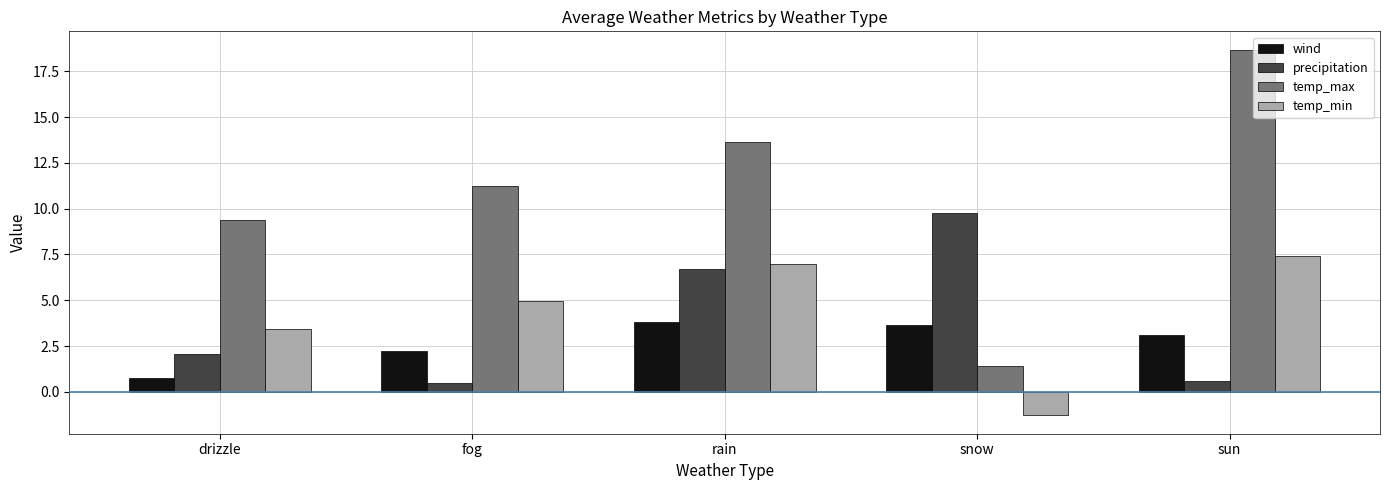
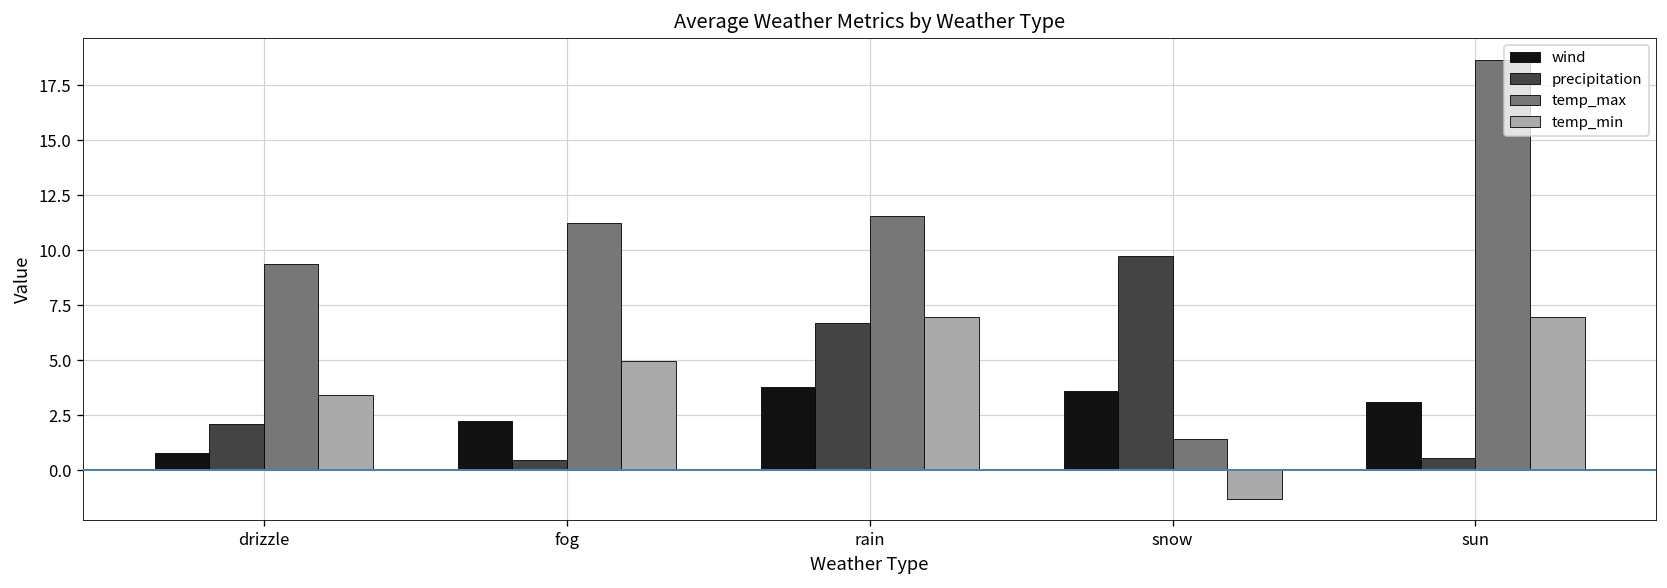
  {
    "wind": {
      "drizzle": 0.8,
      "fog": 2.2,
      "rain": 3.8,
      "snow": 3.6,
      "sun": 3.1
    },
    "precipitation": {
      "drizzle": 2.1,
      "fog": 0.5,
      "rain": 6.7,
      "snow": 9.7,
      "sun": 0.6
    },
    "temp_max": {
      "drizzle": 9.4,
      "fog": 11.2,
-     "rain": 13.6,
+     "rain": 11.6,
      "snow": 1.4,
      "sun": 18.7
    },
    "temp_min": {
      "drizzle": 3.4,
      "fog": 5.0,
      "rain": 7.0,
      "snow": -1.3,
-     "sun": 7.4
+     "sun": 7.0
    }
  }
